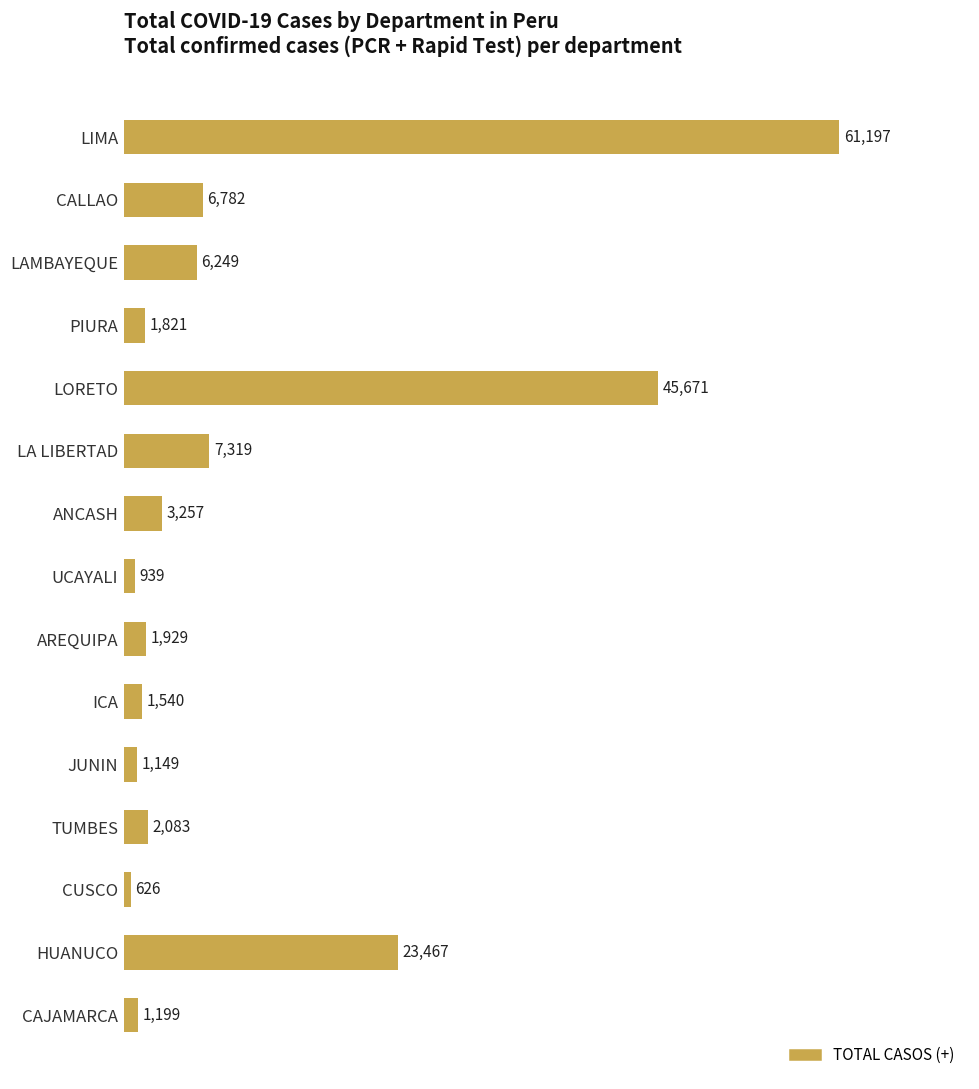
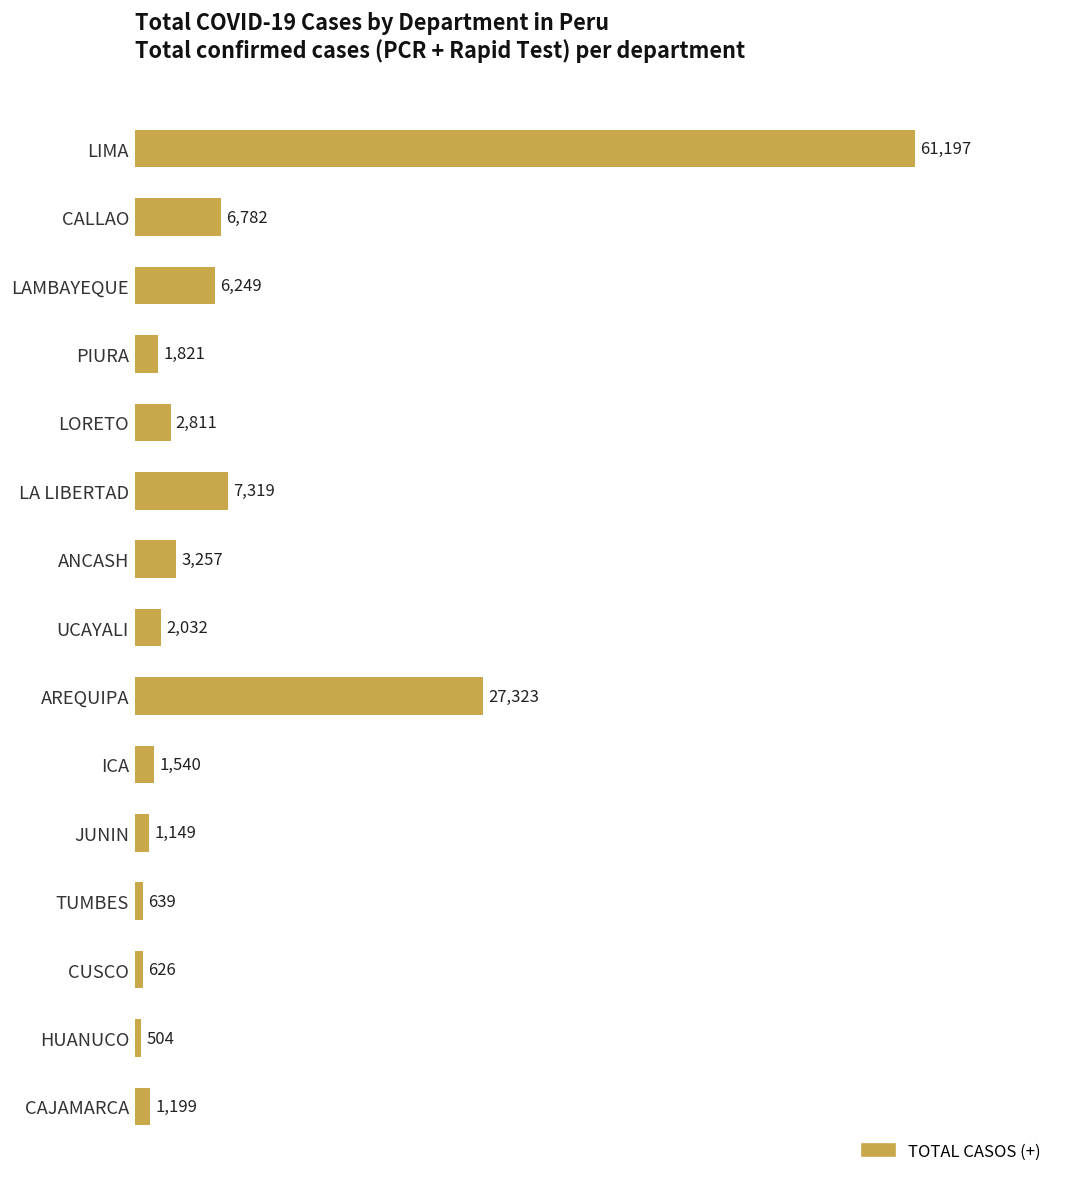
  {
    "LIMA": "61,197",
    "CALLAO": "6,782",
    "LAMBAYEQUE": "6,249",
    "PIURA": "1,821",
-   "LORETO": "45,671",
+   "LORETO": "2,811",
    "LA LIBERTAD": "7,319",
    "ANCASH": "3,257",
-   "UCAYALI": "939",
-   "AREQUIPA": "1,929",
+   "UCAYALI": "2,032",
+   "AREQUIPA": "27,323",
    "ICA": "1,540",
    "JUNIN": "1,149",
-   "TUMBES": "2,083",
+   "TUMBES": "639",
    "CUSCO": "626",
-   "HUANUCO": "23,467",
+   "HUANUCO": "504",
    "CAJAMARCA": "1,199"
  }
